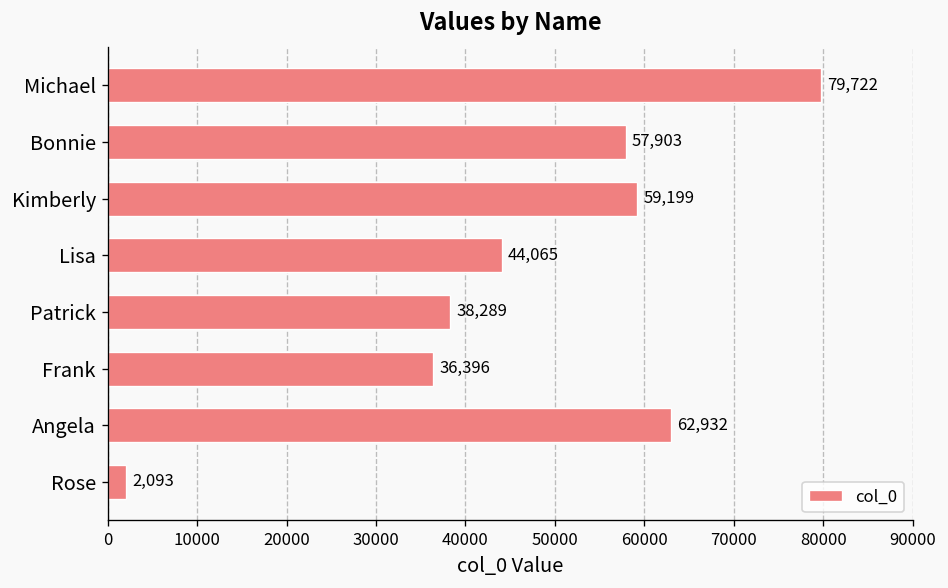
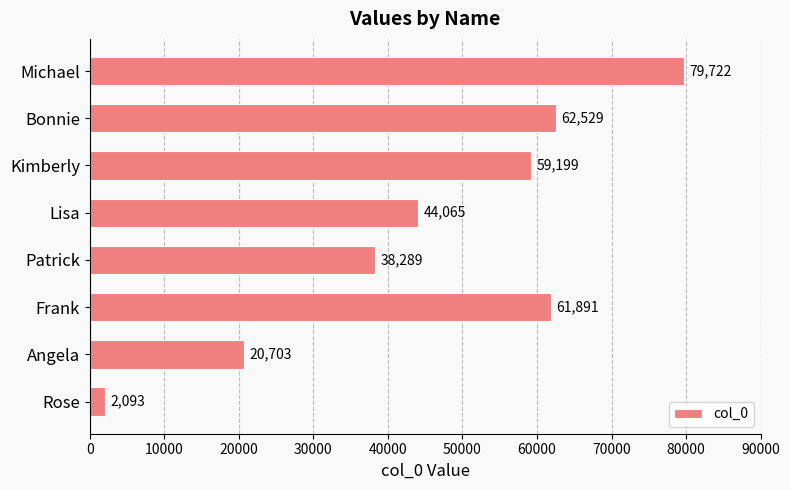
  {
    "Michael": "79,722",
-   "Bonnie": "57,903",
+   "Bonnie": "62,529",
    "Kimberly": "59,199",
    "Lisa": "44,065",
    "Patrick": "38,289",
-   "Frank": "36,396",
-   "Angela": "62,932",
+   "Frank": "61,891",
+   "Angela": "20,703",
    "Rose": "2,093"
  }
